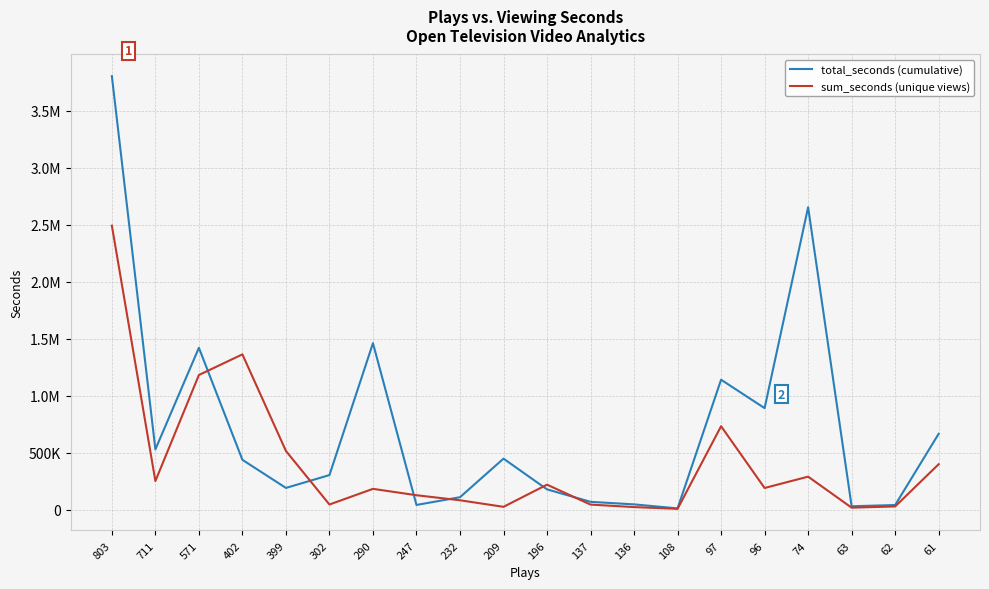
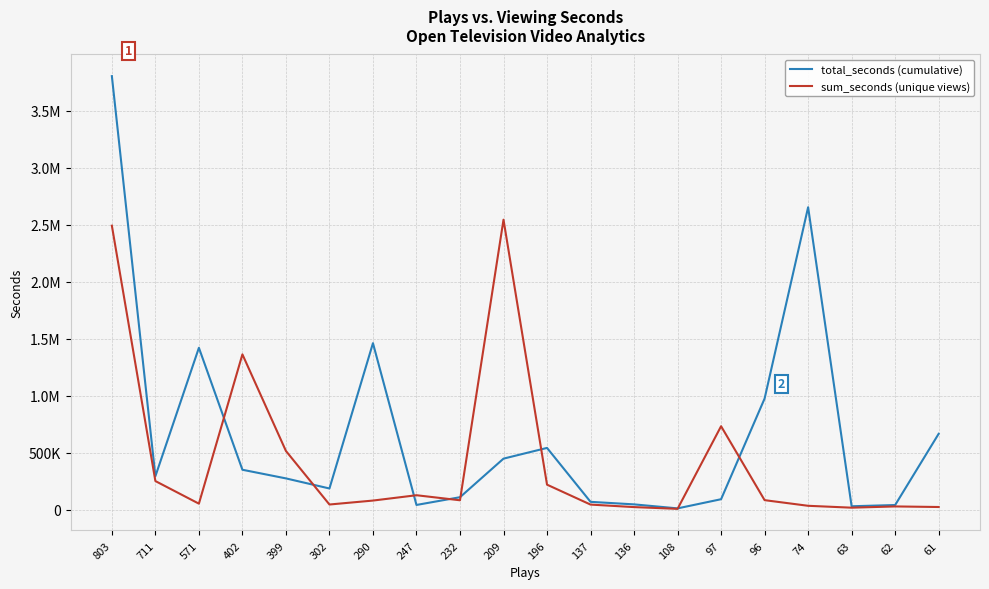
  {
    "total_seconds (cumulative)": {
-     "711": 530000,
+     "711": 290000,
      "571": 1420000,
-     "402": 440000,
-     "399": 190000,
-     "302": 300000,
+     "402": 350000,
+     "399": 270000,
+     "302": 180000,
      "290": 1460000,
      "247": 40000,
      "232": 110000,
      "209": 450000,
-     "196": 180000,
+     "196": 540000,
      "137": 70000,
      "136": 50000,
-     "97": 1140000,
-     "96": 890000,
+     "97": 90000,
+     "96": 970000,
      "74": 2650000,
      "61": 660000
    },
    "sum_seconds (unique views)": {
      "803": 2490000,
      "711": 250000,
-     "571": 1180000,
+     "571": 50000,
      "402": 1360000,
      "399": 510000,
      "302": 40000,
-     "290": 180000,
+     "290": 80000,
      "247": 130000,
      "232": 80000,
-     "209": 20000,
+     "209": 2540000,
      "196": 220000,
      "137": 40000,
      "136": 20000,
      "97": 730000,
-     "96": 190000,
-     "74": 290000,
-     "61": 400000
+     "96": 80000,
+     "74": 30000,
+     "61": 20000
    }
  }
